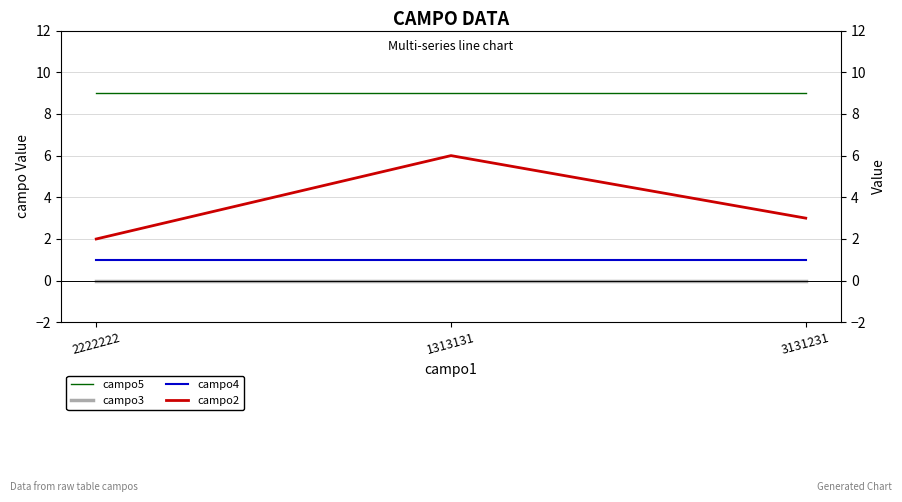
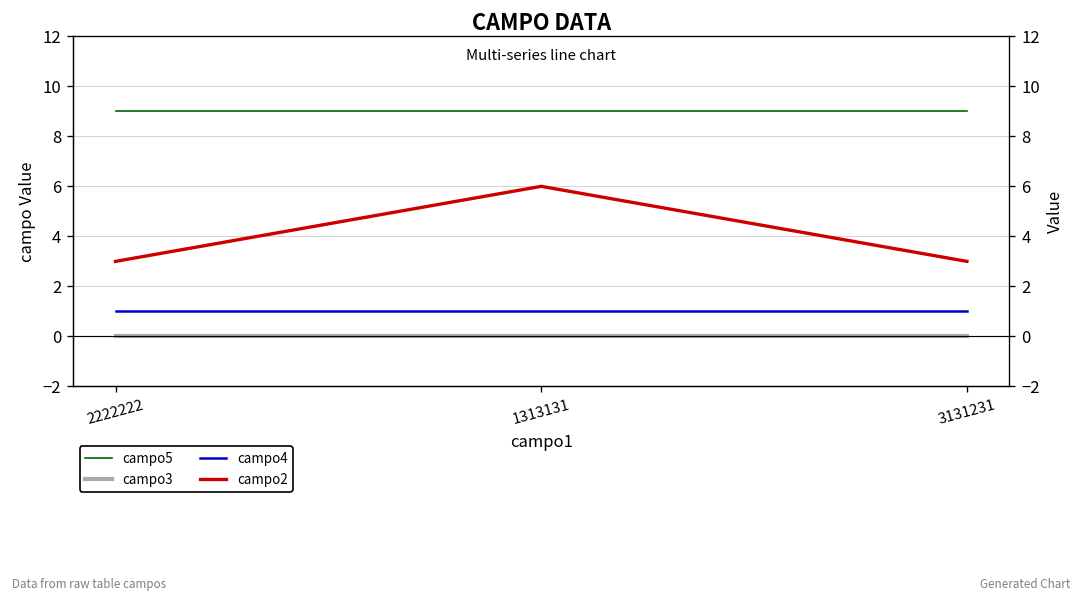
  {
    "campo5": {
      "2222222": 9,
      "1313131": 9,
      "3131231": 9
    },
    "campo3": {
      "2222222": 0,
      "1313131": 0,
      "3131231": 0
    },
    "campo4": {
      "2222222": 1,
      "1313131": 1,
      "3131231": 1
    },
    "campo2": {
-     "2222222": 2,
+     "2222222": 3,
      "1313131": 6,
      "3131231": 3
    }
  }
